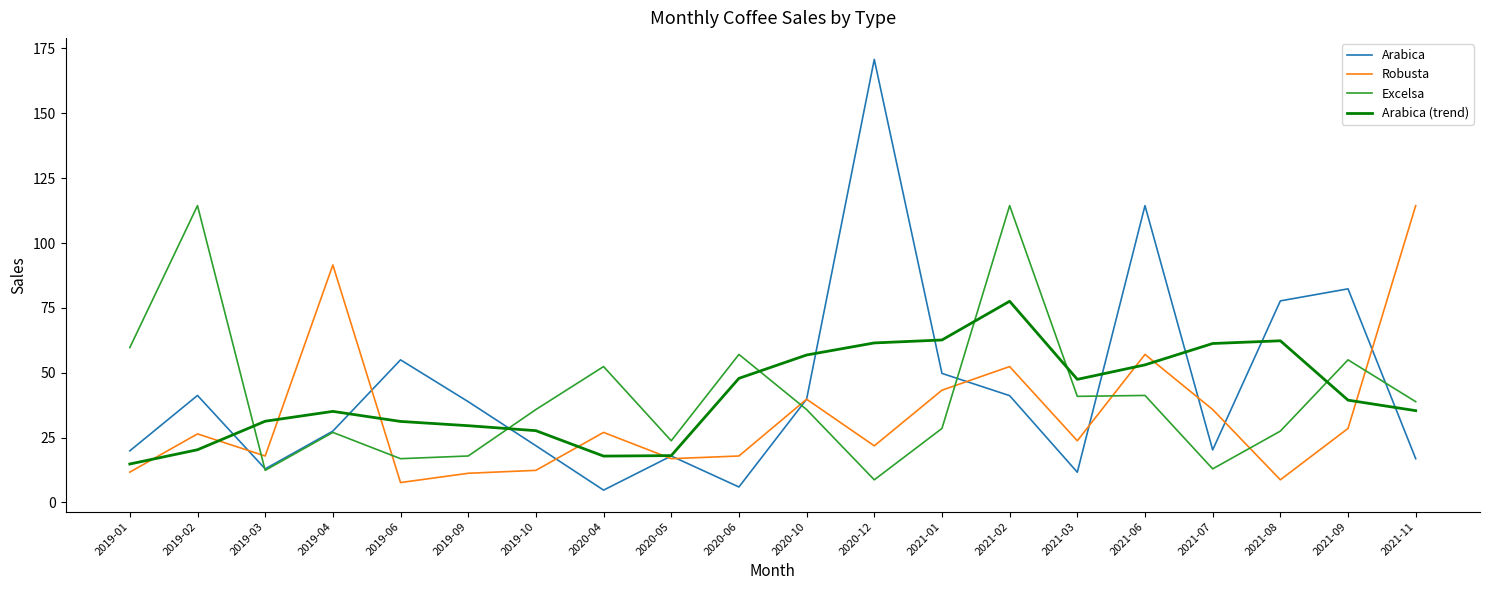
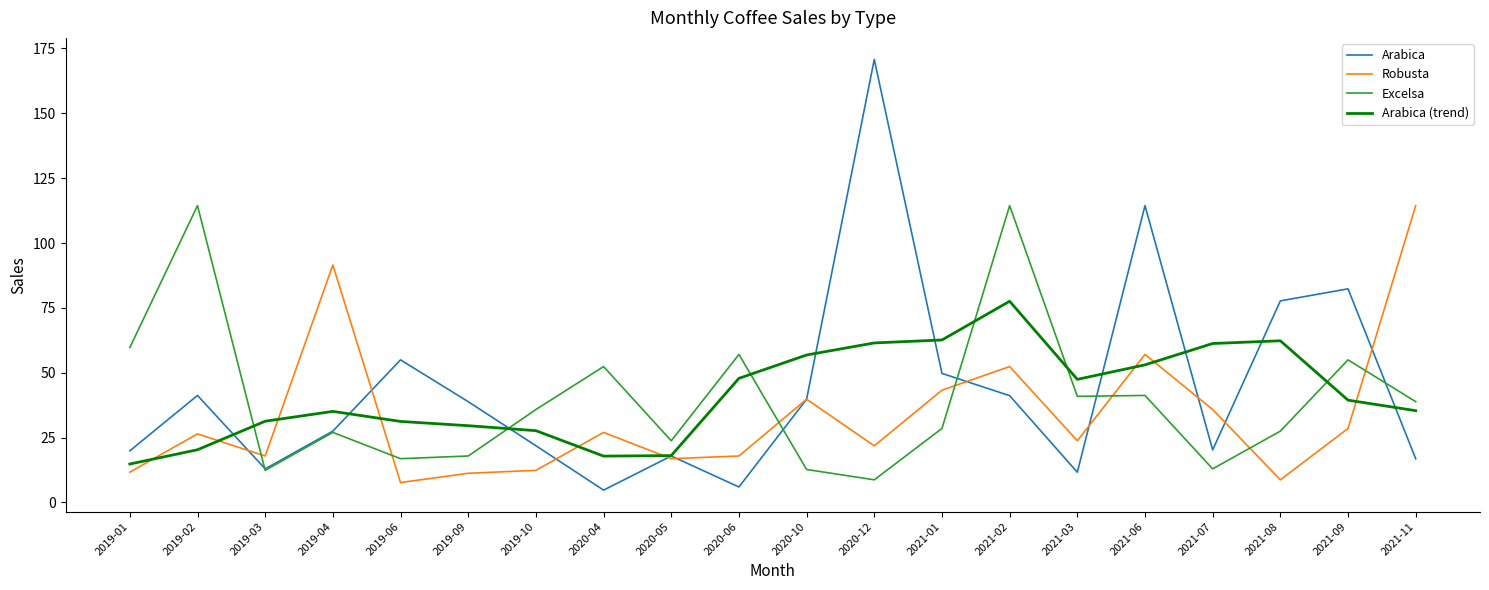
  {
    "Arabica": {
      "2019-01": 20,
      "2019-02": 41,
      "2019-06": 55,
      "2019-09": 39,
      "2019-10": 22,
      "2020-04": 5,
      "2020-06": 6,
      "2020-12": 171,
      "2021-01": 50,
      "2021-02": 41,
      "2021-03": 12,
      "2021-06": 114,
      "2021-07": 20,
      "2021-08": 78,
      "2021-09": 82,
      "2021-11": 17
    },
    "Robusta": {
      "2019-01": 12,
      "2019-02": 26,
      "2019-03": 18,
      "2019-04": 92,
      "2019-06": 8,
      "2019-09": 11,
      "2019-10": 12,
      "2020-04": 27,
      "2020-05": 17,
      "2020-06": 18,
      "2020-12": 22,
      "2021-01": 43,
      "2021-02": 52,
      "2021-03": 24,
      "2021-06": 57,
      "2021-07": 36,
      "2021-08": 9,
      "2021-09": 29,
      "2021-11": 114
    },
    "Excelsa": {
      "2019-01": 60,
      "2019-02": 114,
      "2019-06": 17,
      "2019-09": 18,
      "2019-10": 36,
      "2020-04": 52,
      "2020-05": 24,
      "2020-06": 57,
-     "2020-10": 36,
+     "2020-10": 13,
      "2020-12": 9,
      "2021-01": 29,
      "2021-02": 114,
      "2021-03": 41,
      "2021-06": 41,
      "2021-07": 13,
      "2021-08": 28,
      "2021-09": 55,
      "2021-11": 39
    },
    "Arabica (trend)": {
      "2019-01": 15,
      "2019-02": 20,
      "2019-03": 31,
      "2019-04": 35,
      "2019-06": 31,
      "2019-09": 30,
      "2019-10": 28,
      "2020-04": 18,
      "2020-06": 48,
      "2020-10": 57,
      "2020-12": 61,
      "2021-01": 63,
      "2021-02": 78,
      "2021-03": 47,
      "2021-06": 53,
      "2021-07": 61,
      "2021-08": 62,
      "2021-09": 39,
      "2021-11": 35
    }
  }
